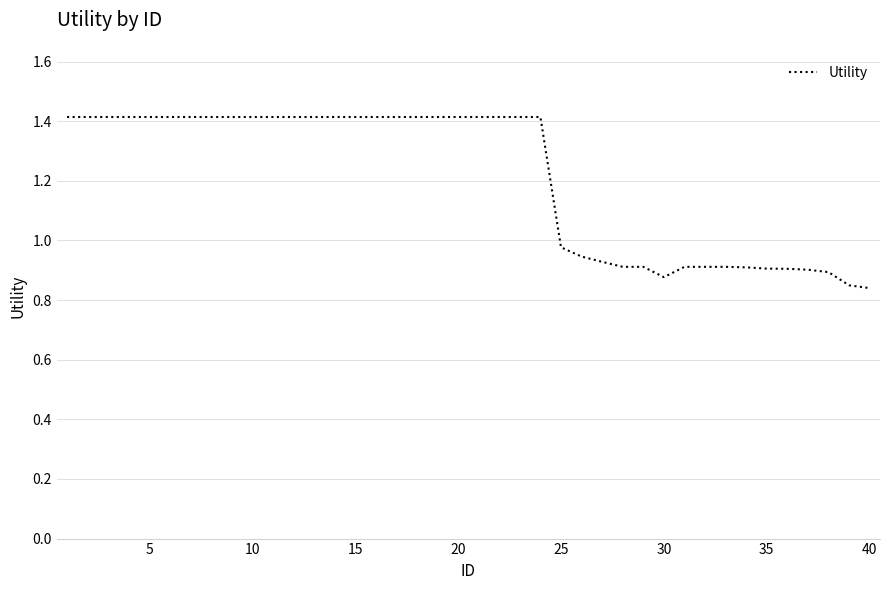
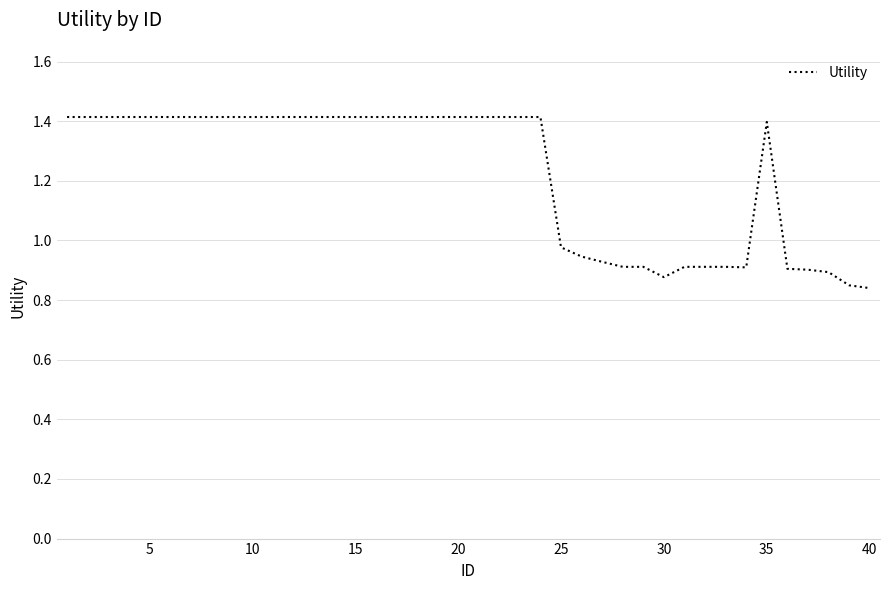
  {
    "5": 1.41,
    "10": 1.41,
    "15": 1.41,
    "20": 1.41,
    "25": 0.98,
    "30": 0.88,
-   "35": 0.91,
+   "35": 1.40,
    "40": 0.84
  }
